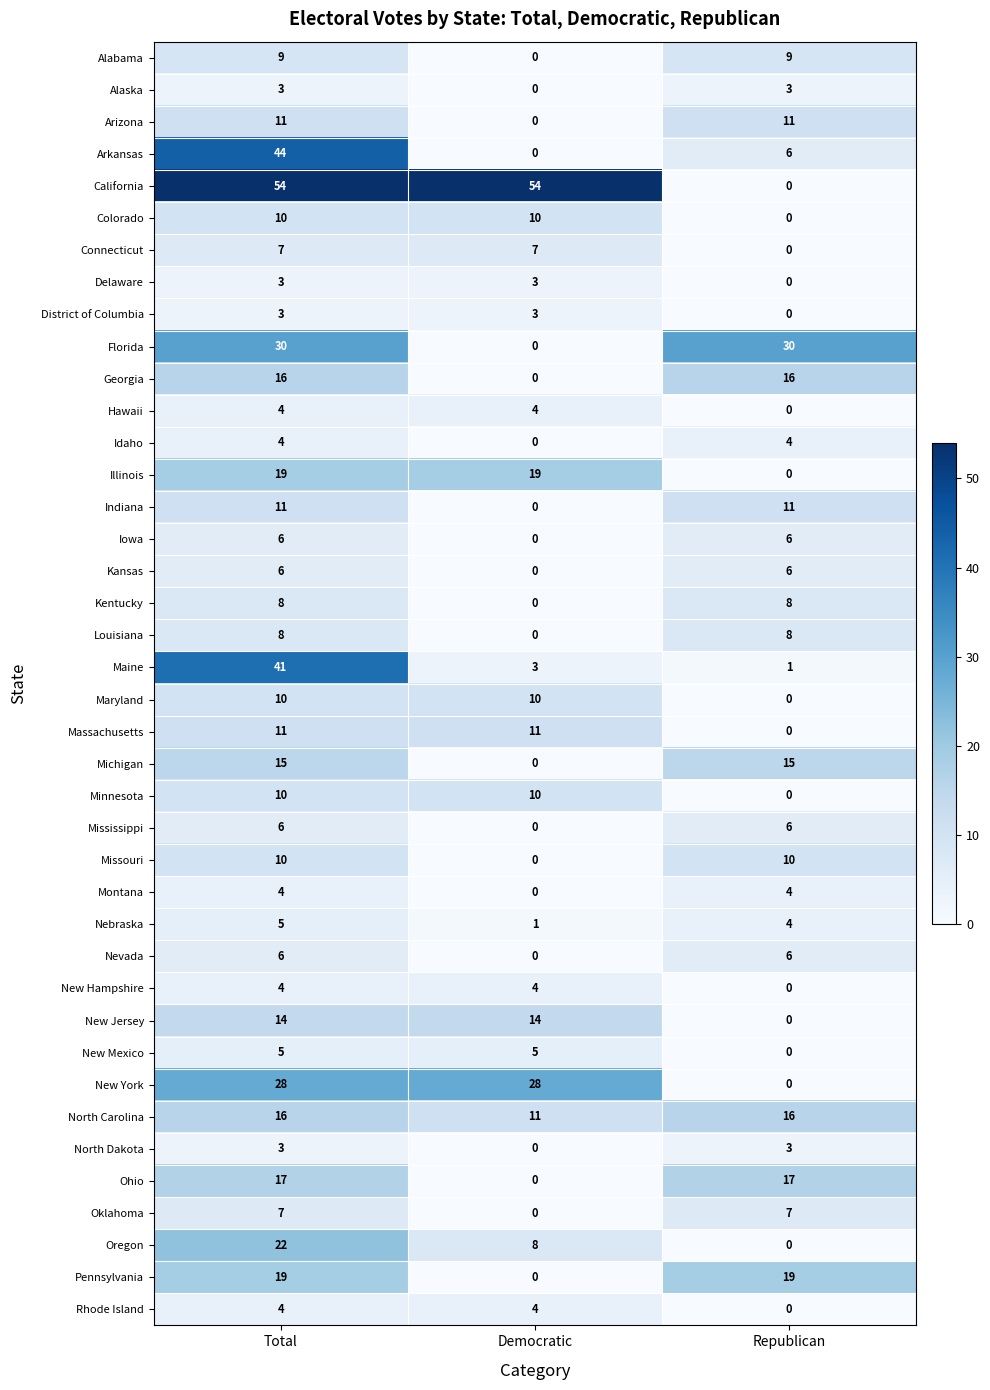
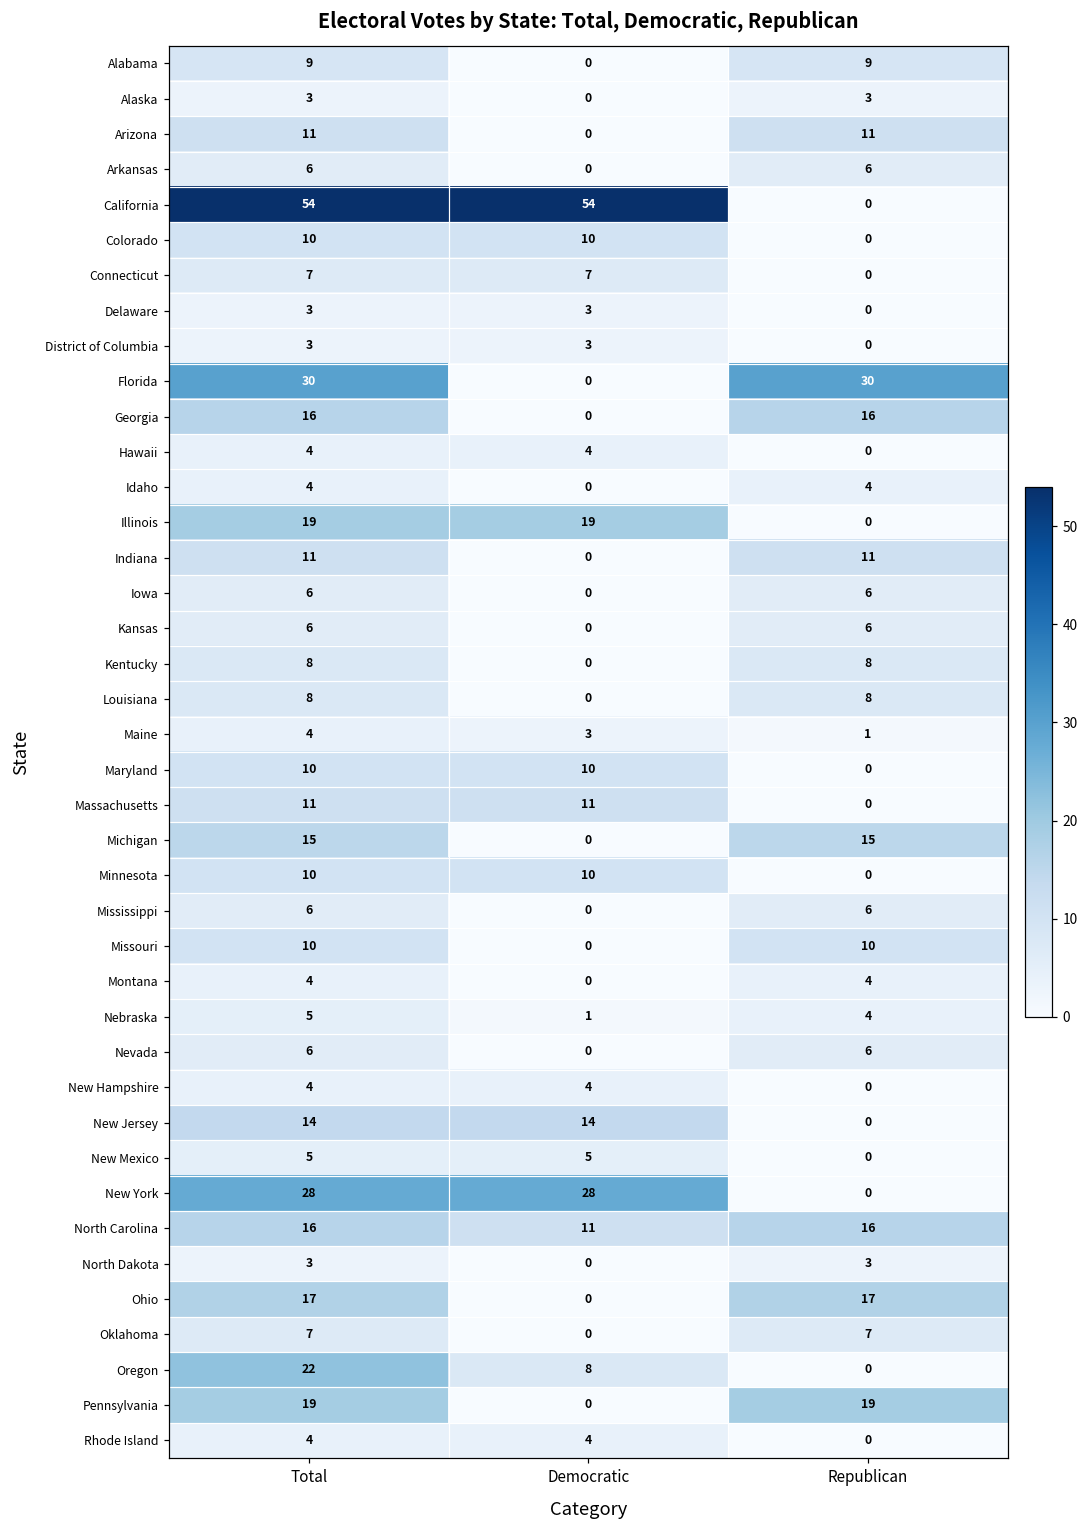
  {
    "Alabama": {
      "Total": 9,
      "Democratic": 0,
      "Republican": 9
    },
    "Alaska": {
      "Total": 3,
      "Democratic": 0,
      "Republican": 3
    },
    "Arizona": {
      "Total": 11,
      "Democratic": 0,
      "Republican": 11
    },
    "Arkansas": {
-     "Total": 44,
+     "Total": 6,
      "Democratic": 0,
      "Republican": 6
    },
    "California": {
      "Total": 54,
      "Democratic": 54,
      "Republican": 0
    },
    "Colorado": {
      "Total": 10,
      "Democratic": 10,
      "Republican": 0
    },
    "Connecticut": {
      "Total": 7,
      "Democratic": 7,
      "Republican": 0
    },
    "Delaware": {
      "Total": 3,
      "Democratic": 3,
      "Republican": 0
    },
    "District of Columbia": {
      "Total": 3,
      "Democratic": 3,
      "Republican": 0
    },
    "Florida": {
      "Total": 30,
      "Democratic": 0,
      "Republican": 30
    },
    "Georgia": {
      "Total": 16,
      "Democratic": 0,
      "Republican": 16
    },
    "Hawaii": {
      "Total": 4,
      "Democratic": 4,
      "Republican": 0
    },
    "Idaho": {
      "Total": 4,
      "Democratic": 0,
      "Republican": 4
    },
    "Illinois": {
      "Total": 19,
      "Democratic": 19,
      "Republican": 0
    },
    "Indiana": {
      "Total": 11,
      "Democratic": 0,
      "Republican": 11
    },
    "Iowa": {
      "Total": 6,
      "Democratic": 0,
      "Republican": 6
    },
    "Kansas": {
      "Total": 6,
      "Democratic": 0,
      "Republican": 6
    },
    "Kentucky": {
      "Total": 8,
      "Democratic": 0,
      "Republican": 8
    },
    "Louisiana": {
      "Total": 8,
      "Democratic": 0,
      "Republican": 8
    },
    "Maine": {
-     "Total": 41,
+     "Total": 4,
      "Democratic": 3,
      "Republican": 1
    },
    "Maryland": {
      "Total": 10,
      "Democratic": 10,
      "Republican": 0
    },
    "Massachusetts": {
      "Total": 11,
      "Democratic": 11,
      "Republican": 0
    },
    "Michigan": {
      "Total": 15,
      "Democratic": 0,
      "Republican": 15
    },
    "Minnesota": {
      "Total": 10,
      "Democratic": 10,
      "Republican": 0
    },
    "Mississippi": {
      "Total": 6,
      "Democratic": 0,
      "Republican": 6
    },
    "Missouri": {
      "Total": 10,
      "Democratic": 0,
      "Republican": 10
    },
    "Montana": {
      "Total": 4,
      "Democratic": 0,
      "Republican": 4
    },
    "Nebraska": {
      "Total": 5,
      "Democratic": 1,
      "Republican": 4
    },
    "Nevada": {
      "Total": 6,
      "Democratic": 0,
      "Republican": 6
    },
    "New Hampshire": {
      "Total": 4,
      "Democratic": 4,
      "Republican": 0
    },
    "New Jersey": {
      "Total": 14,
      "Democratic": 14,
      "Republican": 0
    },
    "New Mexico": {
      "Total": 5,
      "Democratic": 5,
      "Republican": 0
    },
    "New York": {
      "Total": 28,
      "Democratic": 28,
      "Republican": 0
    },
    "North Carolina": {
      "Total": 16,
      "Democratic": 11,
      "Republican": 16
    },
    "North Dakota": {
      "Total": 3,
      "Democratic": 0,
      "Republican": 3
    },
    "Ohio": {
      "Total": 17,
      "Democratic": 0,
      "Republican": 17
    },
    "Oklahoma": {
      "Total": 7,
      "Democratic": 0,
      "Republican": 7
    },
    "Oregon": {
      "Total": 22,
      "Democratic": 8,
      "Republican": 0
    },
    "Pennsylvania": {
      "Total": 19,
      "Democratic": 0,
      "Republican": 19
    },
    "Rhode Island": {
      "Total": 4,
      "Democratic": 4,
      "Republican": 0
    }
  }
